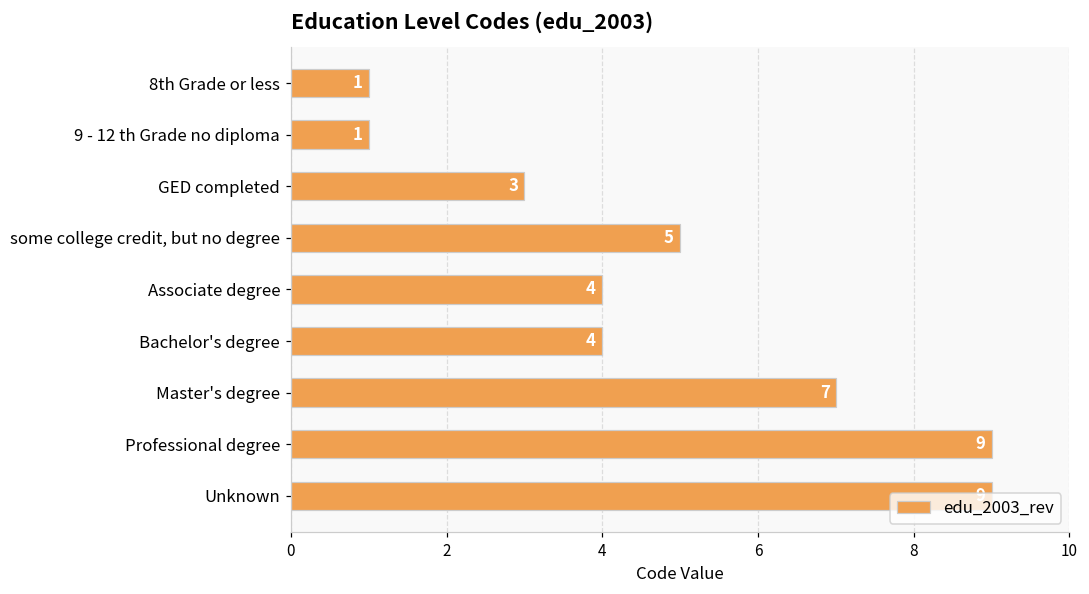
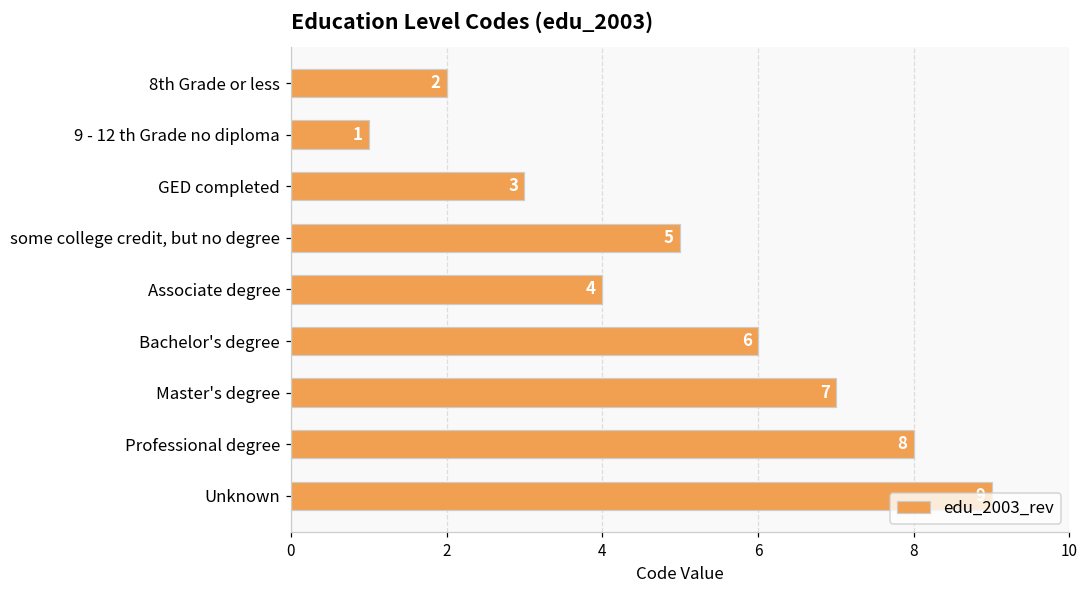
  {
-   "8th Grade or less": 1,
+   "8th Grade or less": 2,
    "9 - 12 th Grade no diploma": 1,
    "GED completed": 3,
    "some college credit, but no degree": 5,
    "Associate degree": 4,
-   "Bachelor's degree": 4,
+   "Bachelor's degree": 6,
    "Master's degree": 7,
-   "Professional degree": 9
+   "Professional degree": 8
  }
